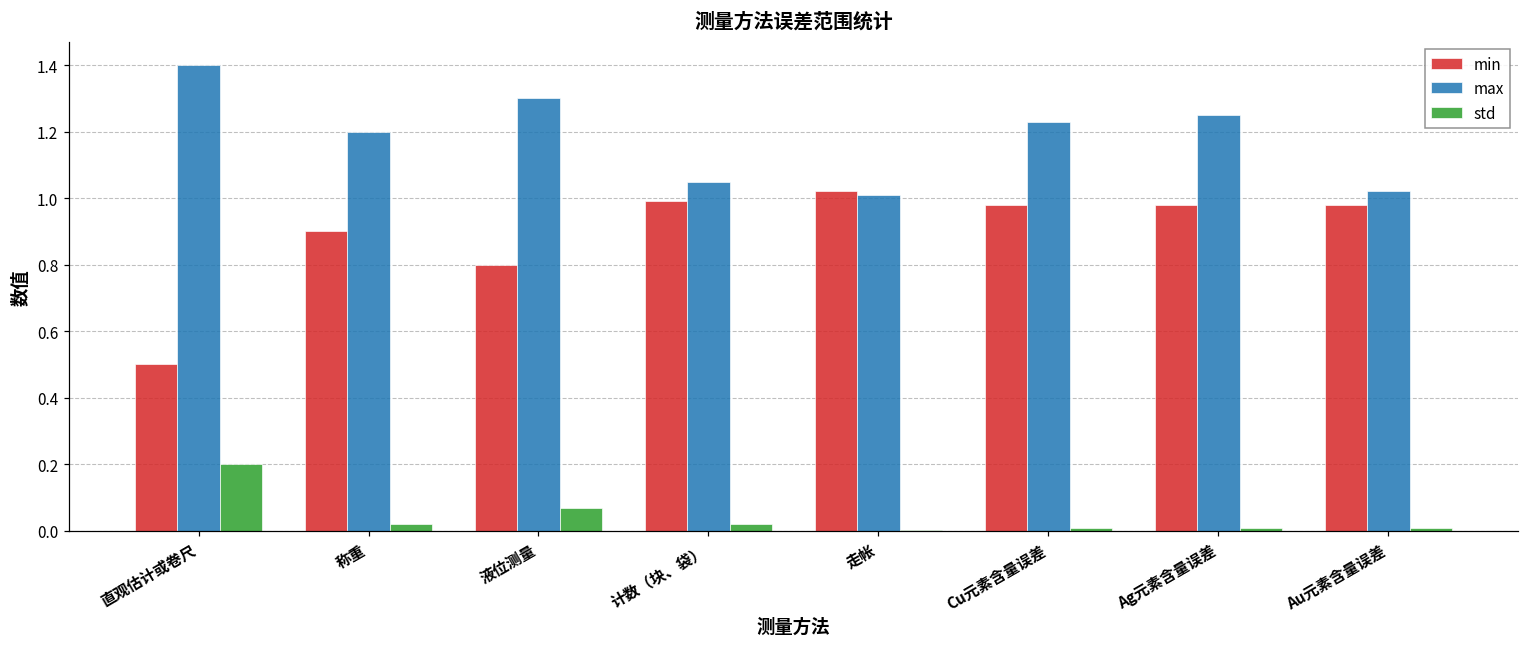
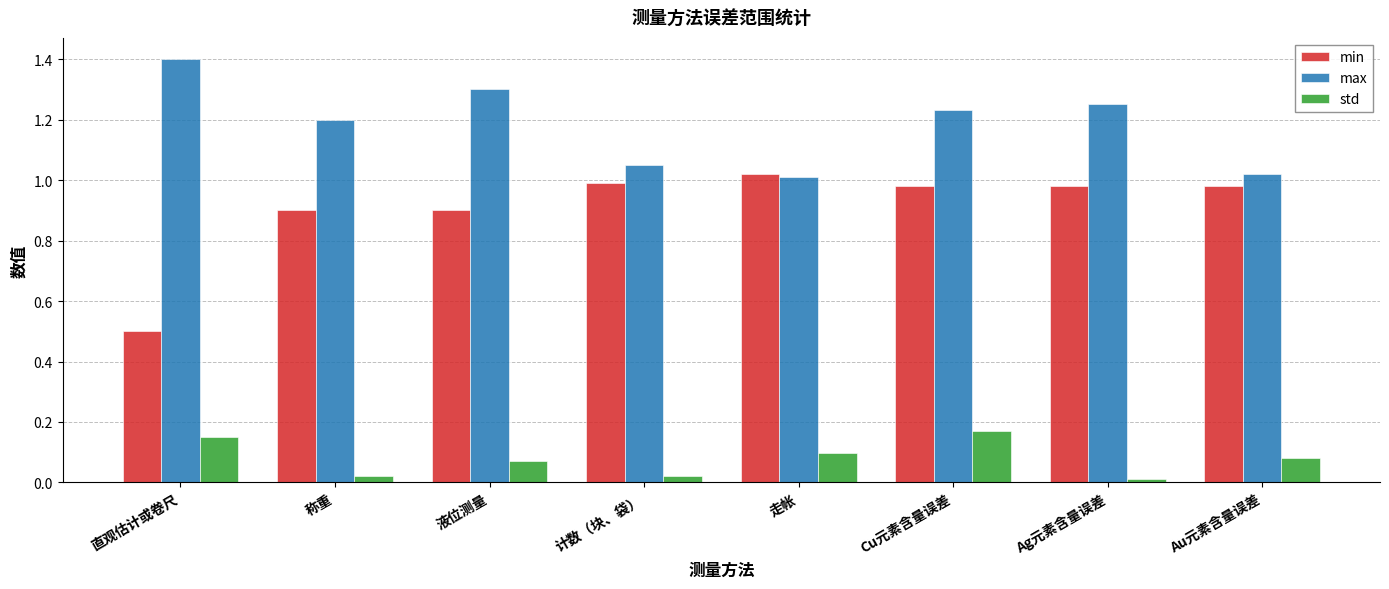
  {
    "min": {
      "直观估计或卷尺": 0.5,
      "称重": 0.9,
-     "液位测量": 0.8,
+     "液位测量": 0.9,
      "计数（块、袋）": 0.99,
      "走帐": 1.02,
      "Cu元素含量误差": 0.98,
      "Ag元素含量误差": 0.98,
      "Au元素含量误差": 0.98
    },
    "max": {
      "直观估计或卷尺": 1.40,
      "称重": 1.20,
      "液位测量": 1.30,
      "计数（块、袋）": 1.05,
      "走帐": 1.01,
      "Cu元素含量误差": 1.23,
      "Ag元素含量误差": 1.25,
      "Au元素含量误差": 1.02
    },
    "std": {
-     "直观估计或卷尺": 0.20,
+     "直观估计或卷尺": 0.15,
      "称重": 0.02,
      "液位测量": 0.07,
      "计数（块、袋）": 0.02,
-     "走帐": 0.00,
-     "Cu元素含量误差": 0.01,
+     "走帐": 0.10,
+     "Cu元素含量误差": 0.17,
      "Ag元素含量误差": 0.01,
-     "Au元素含量误差": 0.01
+     "Au元素含量误差": 0.08
    }
  }
